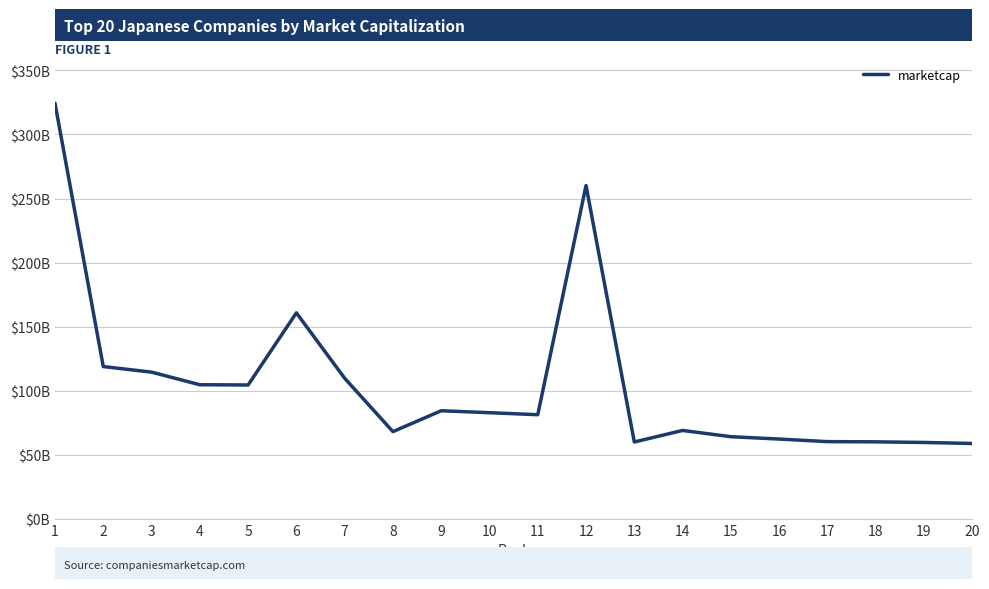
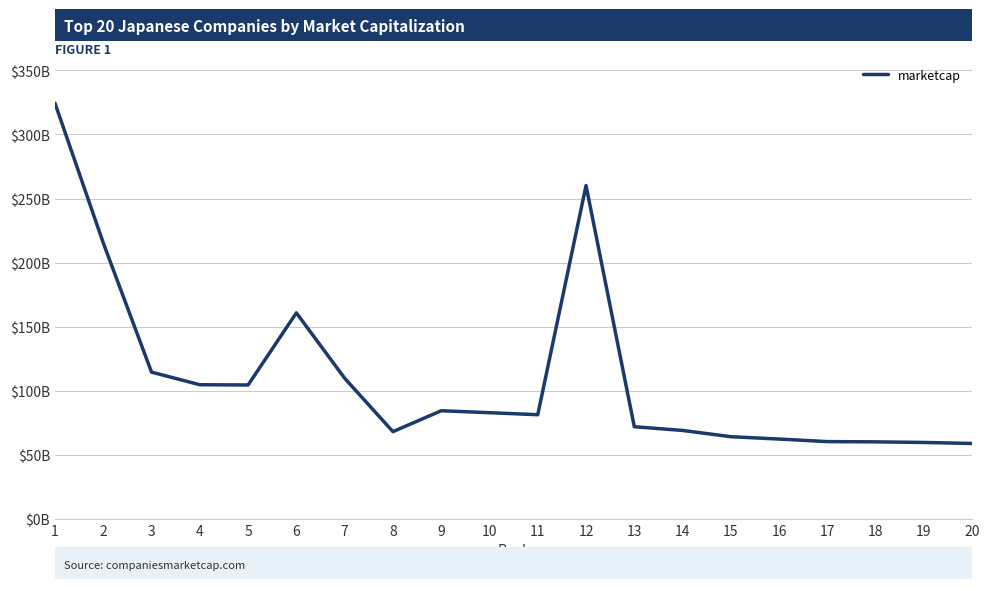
  {
    "1": "$324000000000",
-   "2": "$119000000000",
+   "2": "$215000000000",
    "3": "$115000000000",
    "4": "$105000000000",
    "5": "$105000000000",
    "6": "$161000000000",
    "7": "$110000000000",
    "8": "$68000000000",
    "9": "$84000000000",
    "10": "$83000000000",
    "11": "$81000000000",
    "12": "$260000000000",
-   "13": "$60000000000",
+   "13": "$72000000000",
    "14": "$69000000000",
    "15": "$64000000000",
    "16": "$62000000000",
    "17": "$60000000000",
    "18": "$60000000000",
    "19": "$60000000000",
    "20": "$59000000000"
  }
